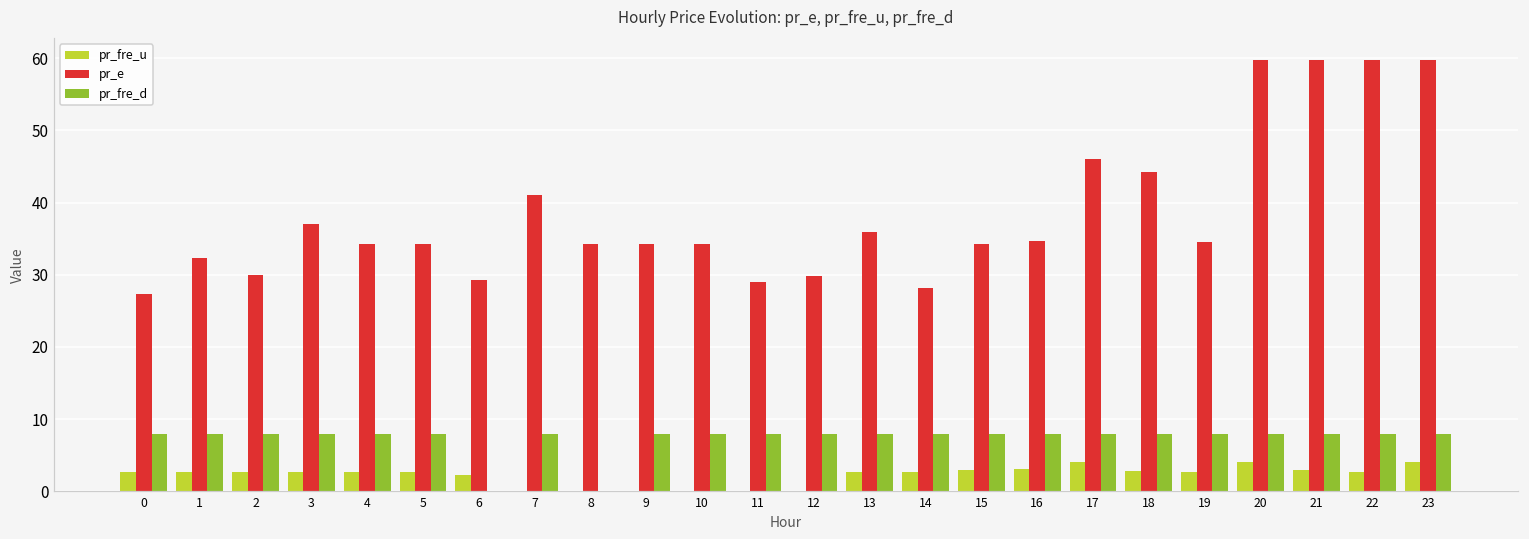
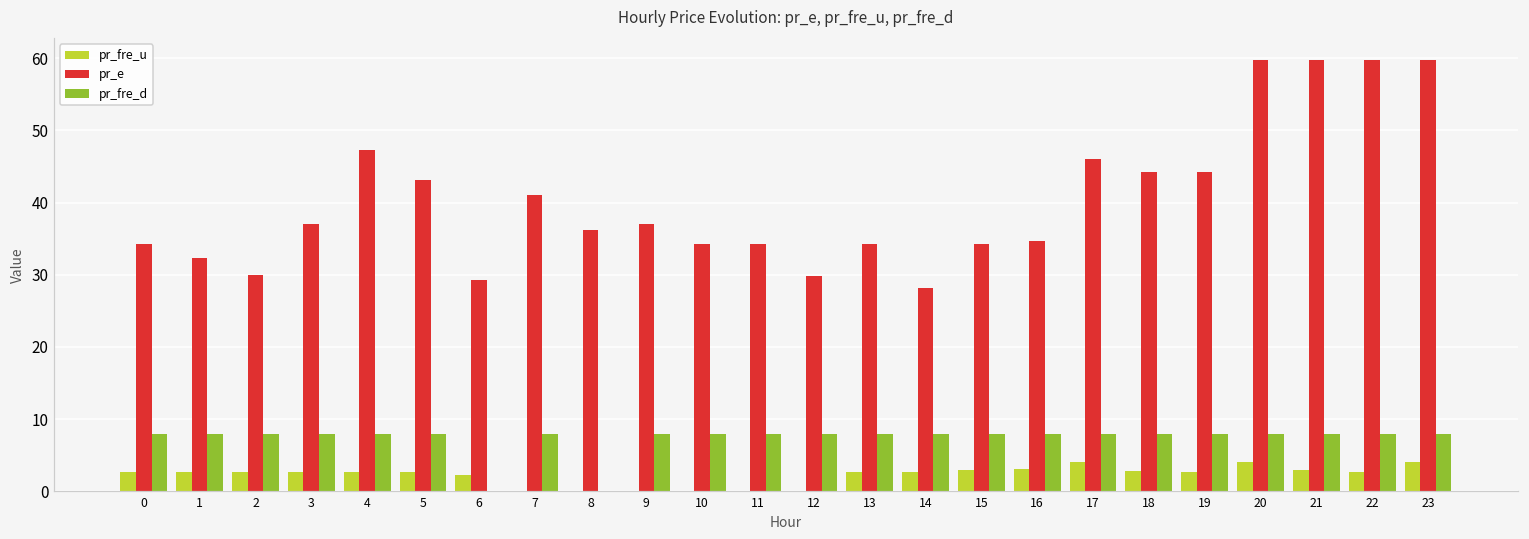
  {
    "pr_e": {
-     "0": 27,
+     "0": 34,
      "1": 32,
      "2": 30,
      "3": 37,
-     "4": 34,
-     "5": 34,
+     "4": 47,
+     "5": 43,
      "6": 29,
      "7": 41,
-     "8": 34,
-     "9": 34,
+     "8": 36,
+     "9": 37,
      "10": 34,
-     "11": 29,
+     "11": 34,
      "12": 30,
-     "13": 36,
+     "13": 34,
      "14": 28,
      "15": 34,
      "16": 35,
      "17": 46,
      "18": 44,
-     "19": 35,
+     "19": 44,
      "20": 60,
      "21": 60,
      "22": 60,
      "23": 60
    }
  }
